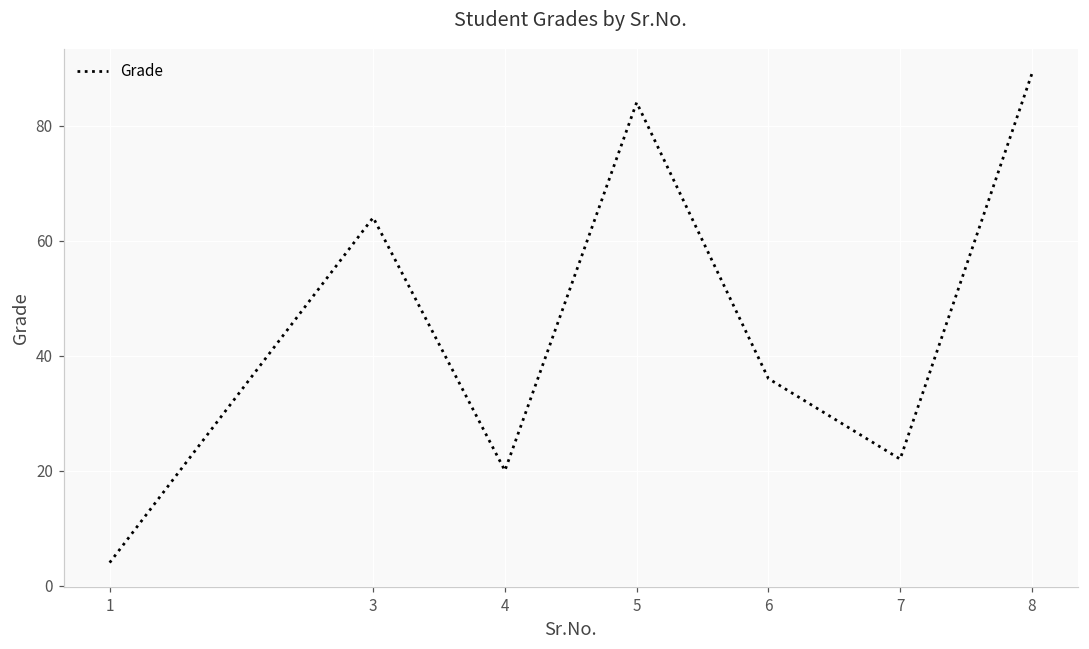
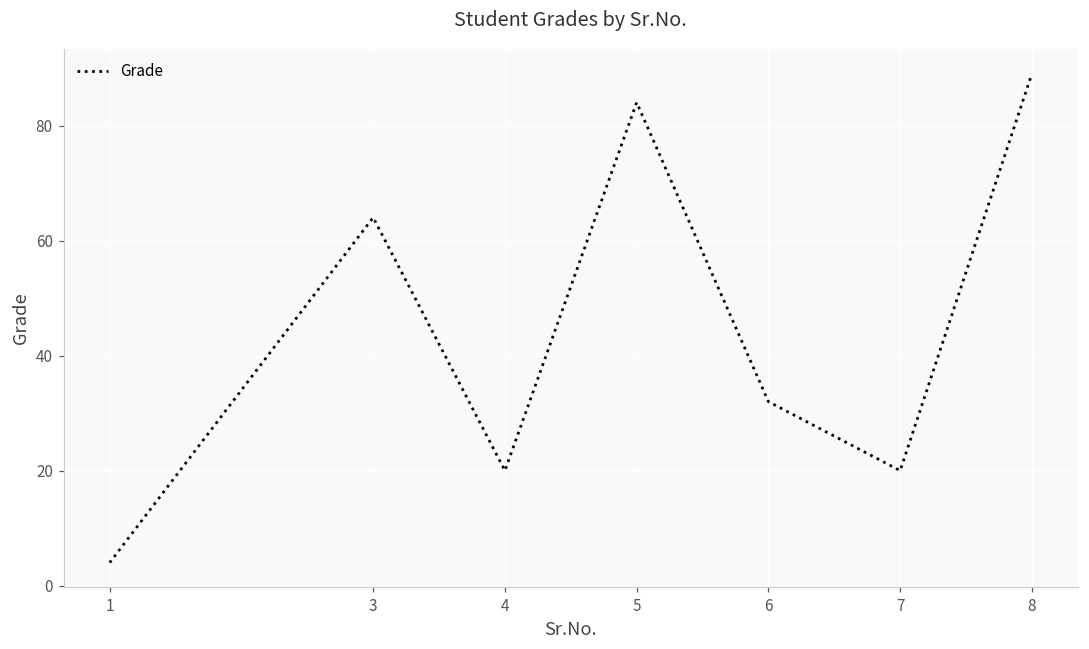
  {
    "1": 4,
    "3": 64,
    "4": 20,
    "5": 84,
-   "6": 36,
-   "7": 22,
+   "6": 32,
+   "7": 20,
    "8": 89
  }
